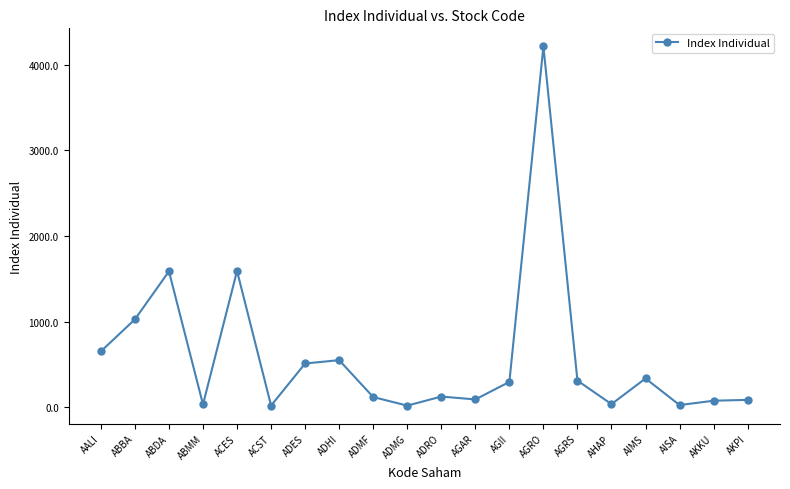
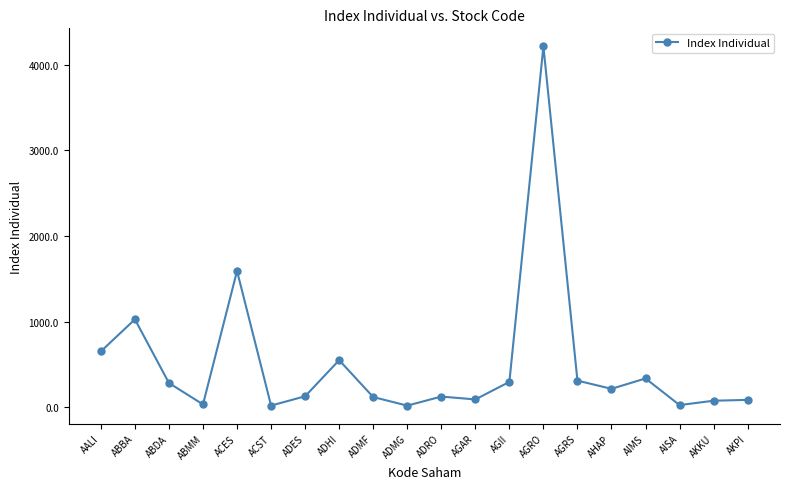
  {
    "AALI": 700,
    "ABBA": 1000,
-   "ABDA": 1600,
+   "ABDA": 300,
    "ABMM": 0,
    "ACES": 1600,
    "ACST": 0,
-   "ADES": 500,
+   "ADES": 100,
    "ADHI": 500,
    "ADMF": 100,
    "ADMG": 0,
    "ADRO": 100,
    "AGAR": 100,
    "AGII": 300,
    "AGRO": 4200,
    "AGRS": 300,
-   "AHAP": 0,
+   "AHAP": 200,
    "AIMS": 300,
    "AISA": 0,
    "AKKU": 100,
    "AKPI": 100
  }
